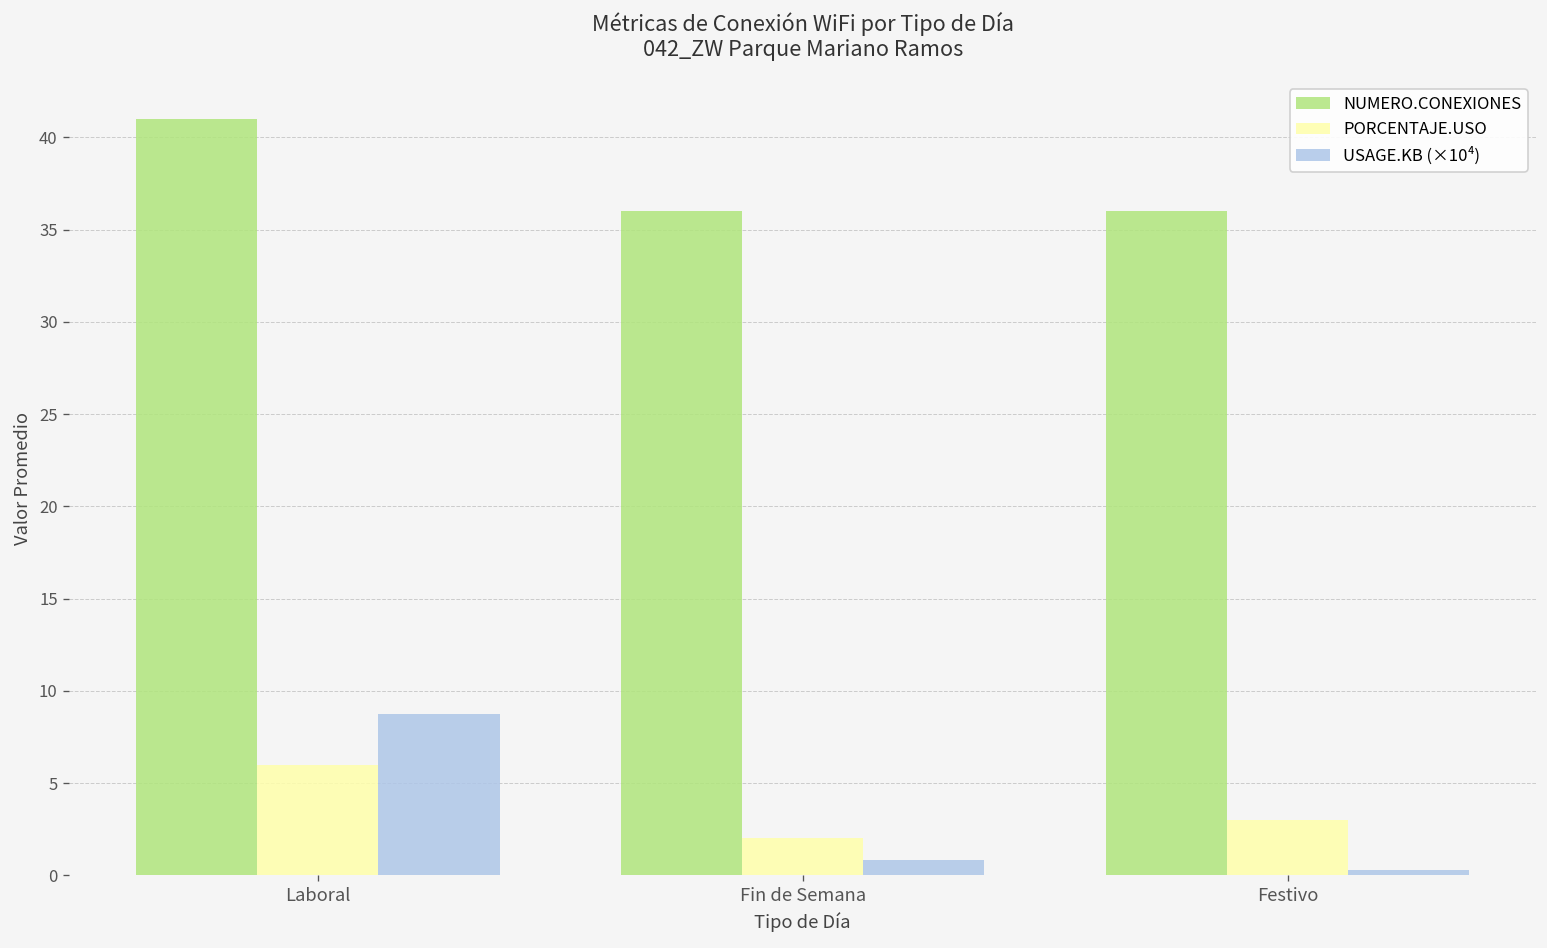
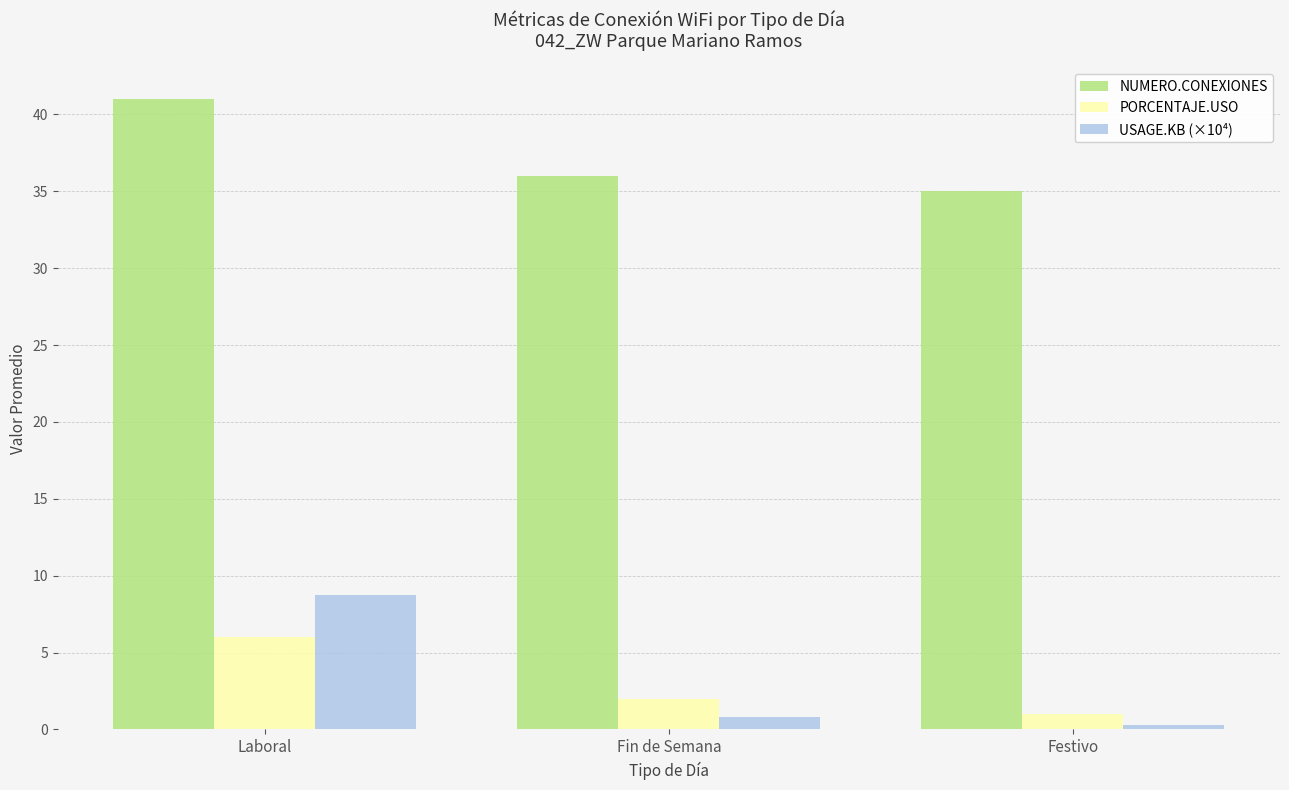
  {
    "NUMERO.CONEXIONES": {
      "Laboral": 41,
      "Fin de Semana": 36,
-     "Festivo": 36
+     "Festivo": 35
    },
    "PORCENTAJE.USO": {
      "Laboral": 6,
      "Fin de Semana": 2,
-     "Festivo": 3
+     "Festivo": 1
    },
    "USAGE.KB (×10⁴)": {
      "Laboral": 8.7,
      "Fin de Semana": 0.8,
      "Festivo": 0.3
    }
  }
